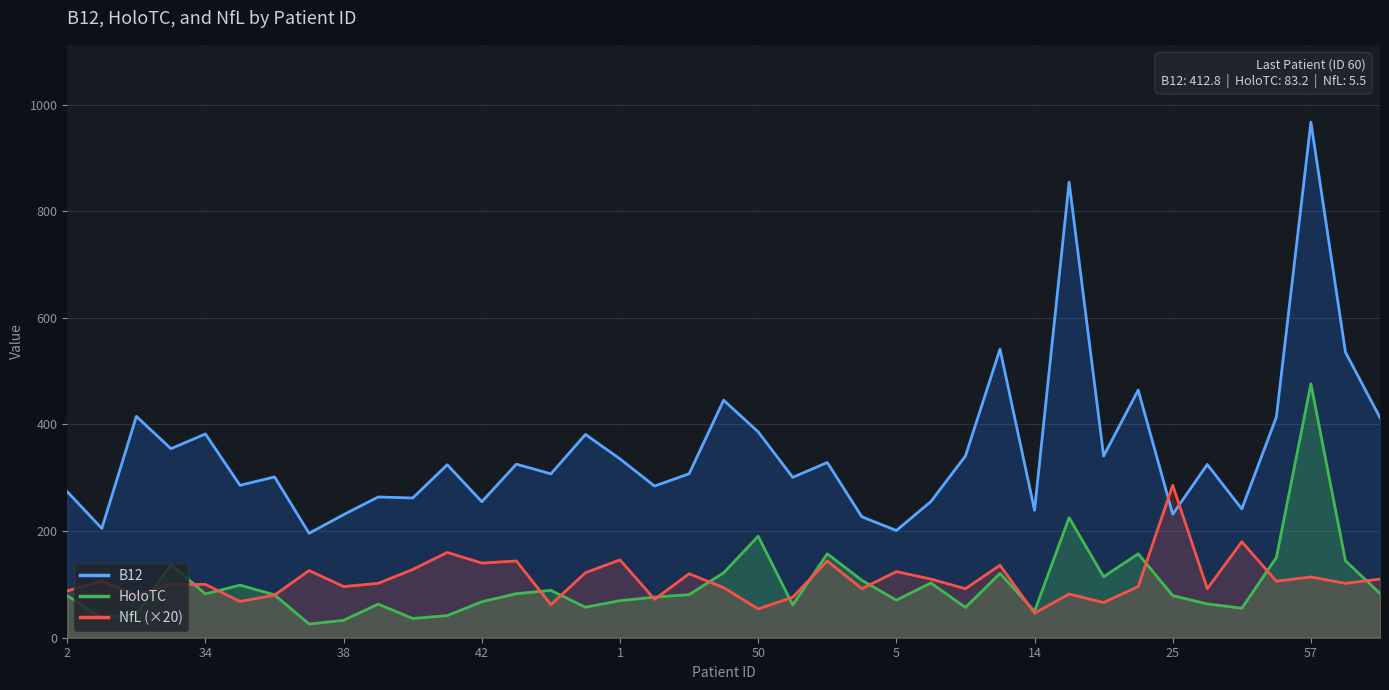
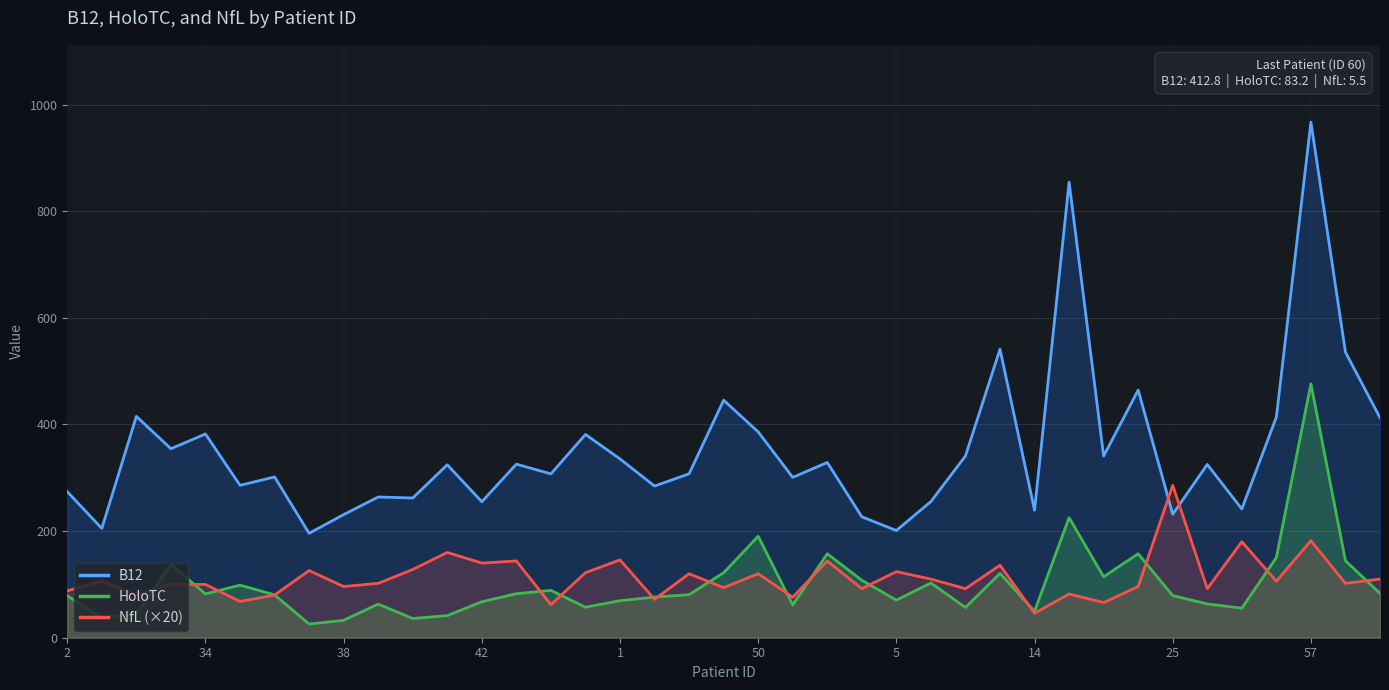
  {
    "B12": {
      "42": 260,
      "50": 390,
      "57": 970
    },
    "HoloTC": {
      "42": 70,
      "50": 190,
      "57": 480
    },
    "NfL (×20)": {
      "42": 140,
-     "50": 50,
-     "57": 110
+     "50": 120,
+     "57": 180
    }
  }
